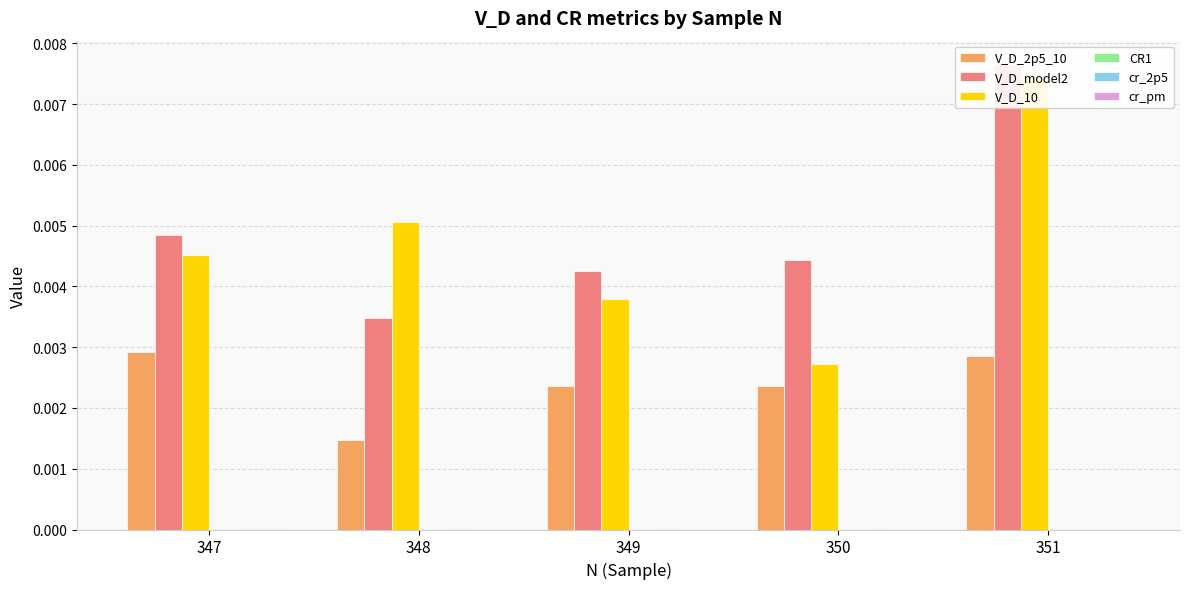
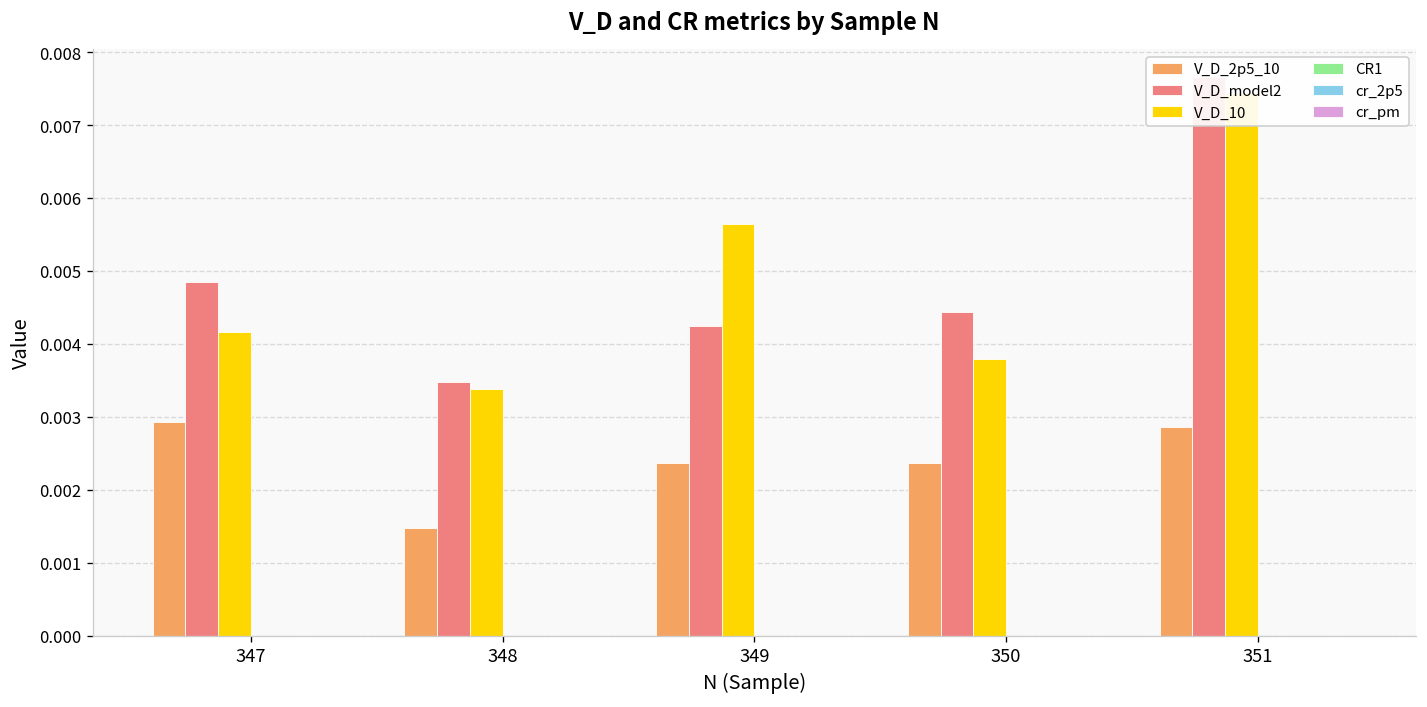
  {
    "V_D_10": {
-     "347": 0.0045,
-     "348": 0.0051,
-     "349": 0.0038,
-     "350": 0.0027
+     "347": 0.0042,
+     "348": 0.0034,
+     "349": 0.0056,
+     "350": 0.0038
    },
    "CR1": {
      "351": 0.0000
    },
    "cr_2p5": {
      "351": 0.0000
    },
    "cr_pm": {
      "351": 0.0000
    }
  }
